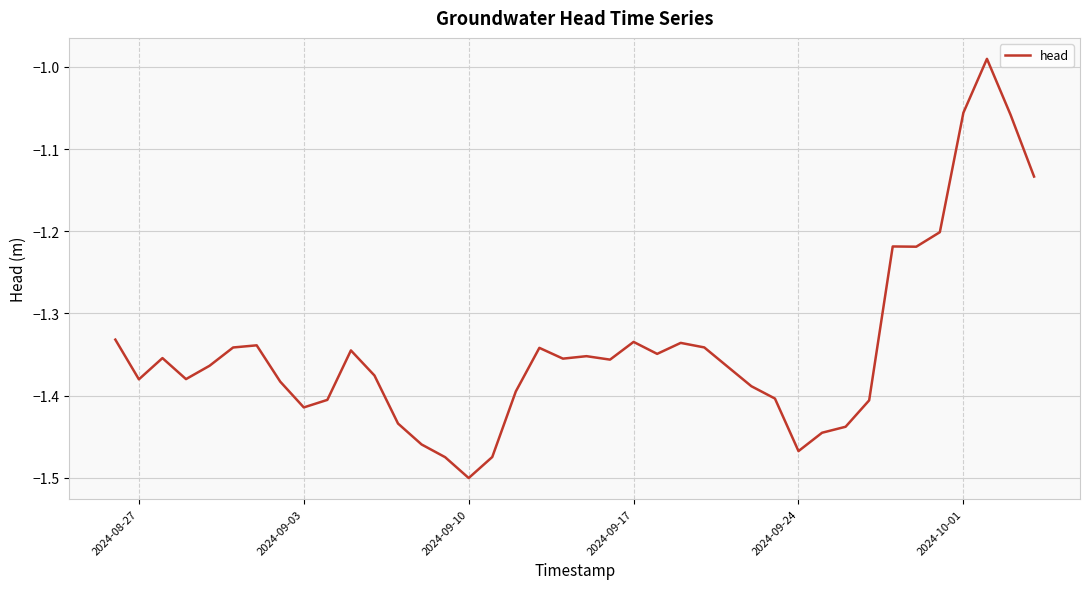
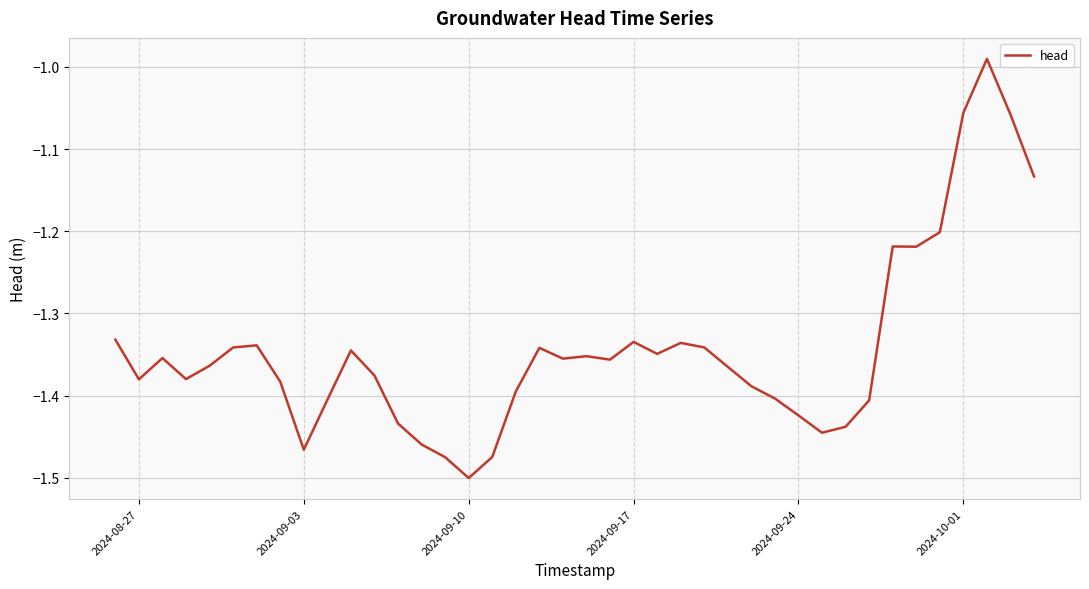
  {
    "2024-08-27": -1.38,
-   "2024-09-03": -1.41,
+   "2024-09-03": -1.47,
    "2024-09-10": -1.50,
    "2024-09-17": -1.33,
-   "2024-09-24": -1.47,
+   "2024-09-24": -1.42,
    "2024-10-01": -1.06
  }
